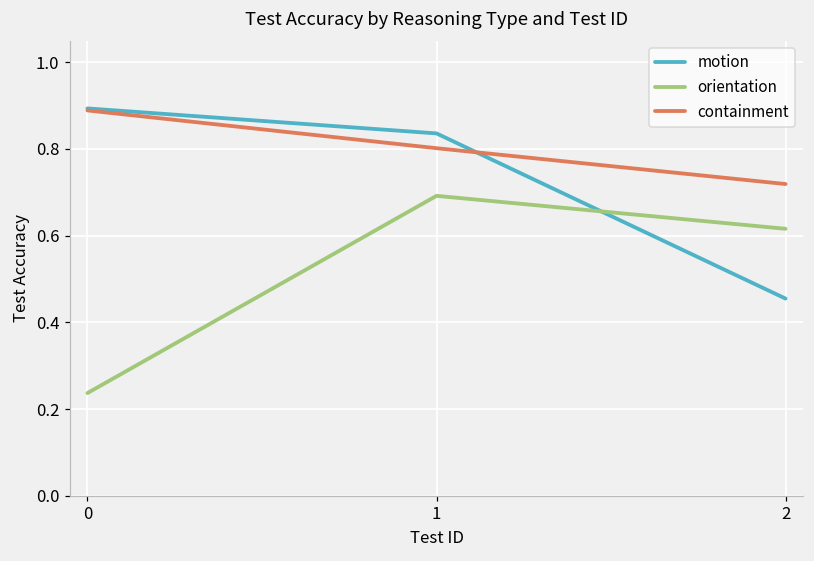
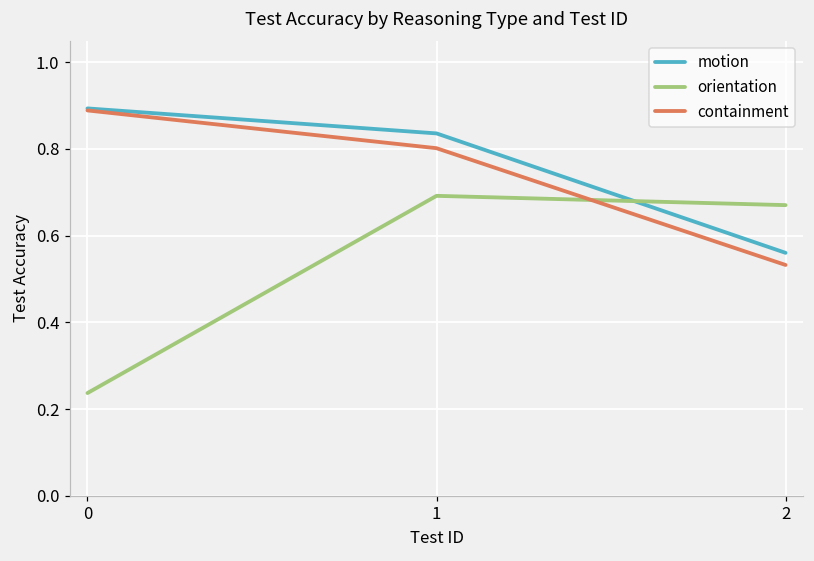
  {
    "motion": {
      "1": 0.84,
-     "2": 0.45
+     "2": 0.56
    },
    "orientation": {
      "0": 0.24,
      "1": 0.69,
-     "2": 0.62
+     "2": 0.67
    },
    "containment": {
      "1": 0.80,
-     "2": 0.72
+     "2": 0.53
    }
  }
